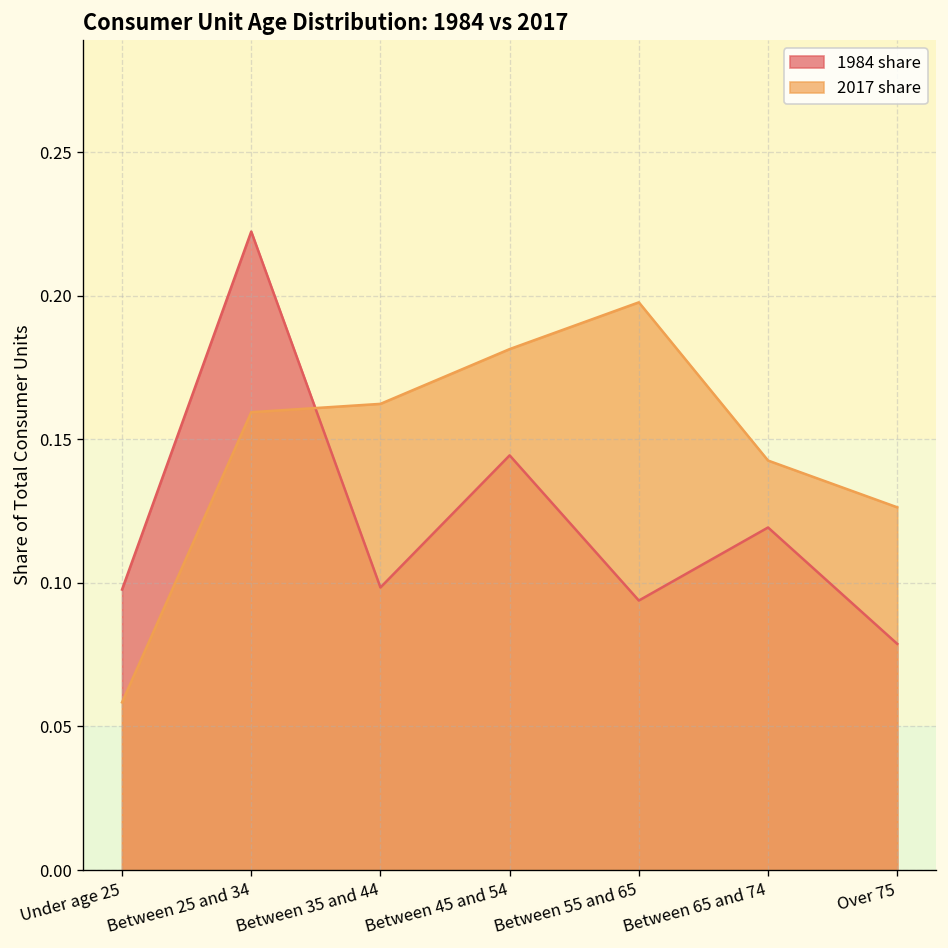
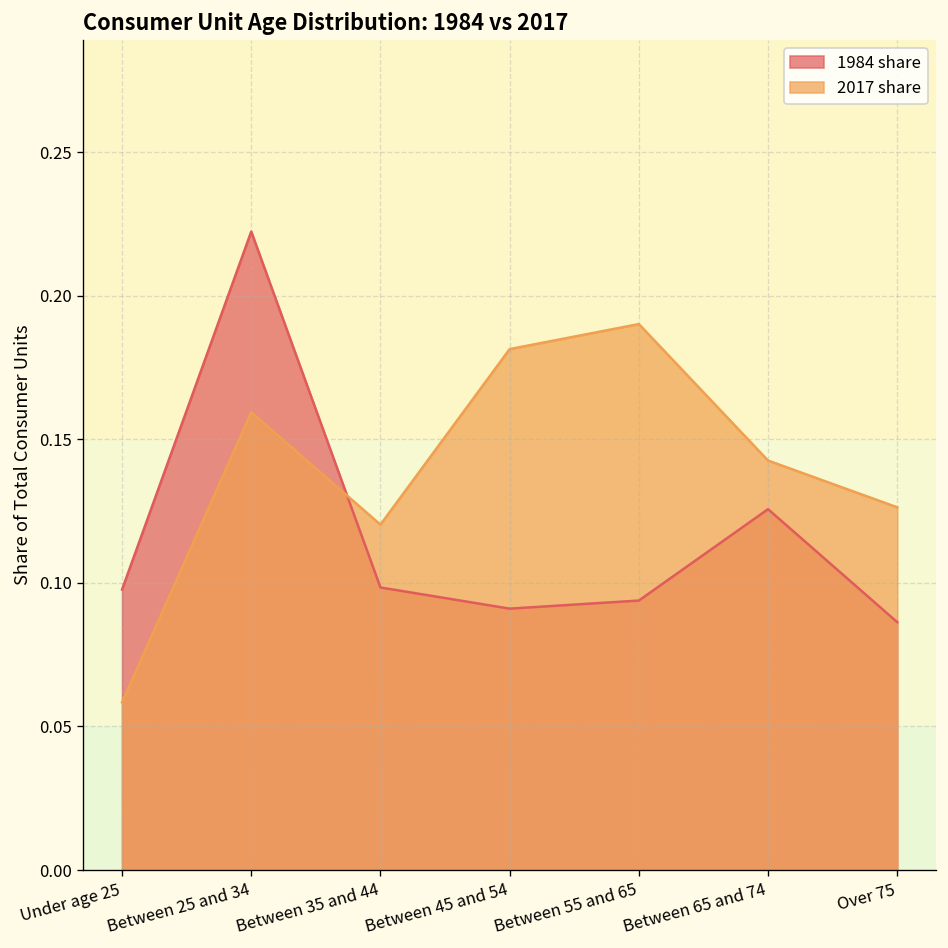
  {
    "1984 share": {
      "Under age 25": 0.098,
      "Between 25 and 34": 0.222,
      "Between 35 and 44": 0.098,
-     "Between 45 and 54": 0.144,
+     "Between 45 and 54": 0.091,
      "Between 55 and 65": 0.094,
-     "Between 65 and 74": 0.119,
-     "Over 75": 0.079
+     "Between 65 and 74": 0.126,
+     "Over 75": 0.086
    },
    "2017 share": {
      "Under age 25": 0.058,
      "Between 25 and 34": 0.159,
-     "Between 35 and 44": 0.162,
+     "Between 35 and 44": 0.120,
      "Between 45 and 54": 0.181,
-     "Between 55 and 65": 0.198,
+     "Between 55 and 65": 0.190,
      "Between 65 and 74": 0.143,
      "Over 75": 0.126
    }
  }
